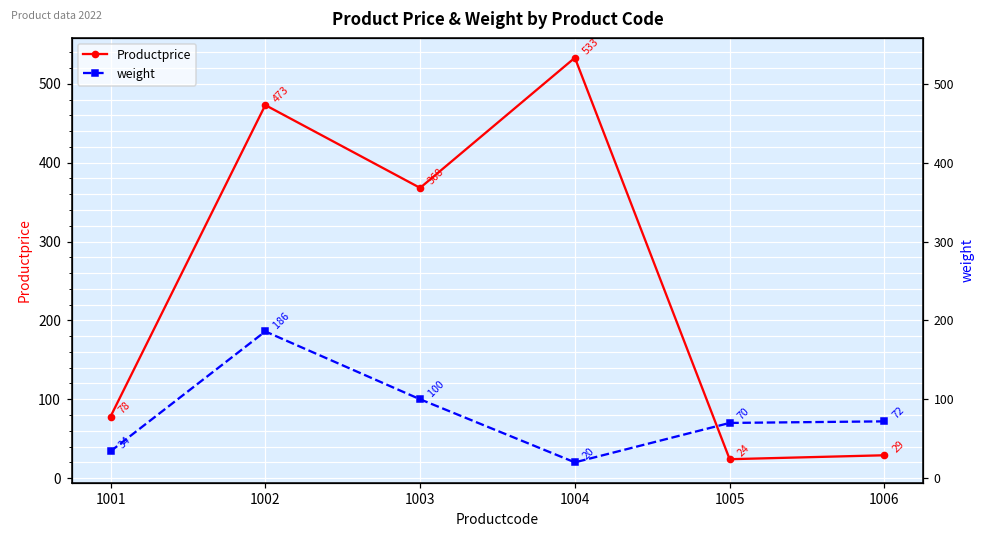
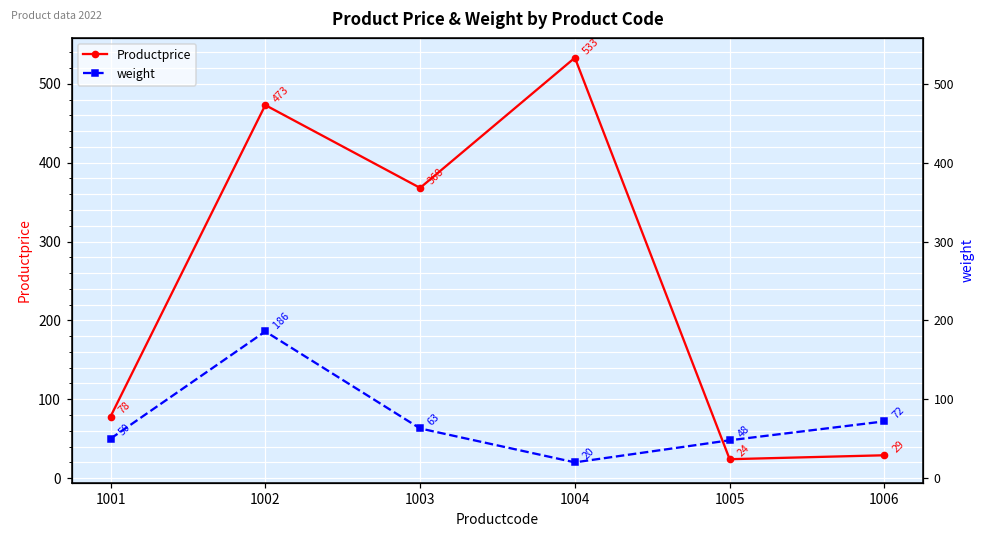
  {
    "Productprice": {
      "1001": 78,
      "1002": 473,
      "1003": 368,
      "1004": 533,
      "1005": 24,
      "1006": 29
    },
    "weight": {
-     "1001": 34,
+     "1001": 50,
      "1002": 186,
-     "1003": 100,
+     "1003": 63,
      "1004": 20,
-     "1005": 70,
+     "1005": 48,
      "1006": 72
    }
  }
